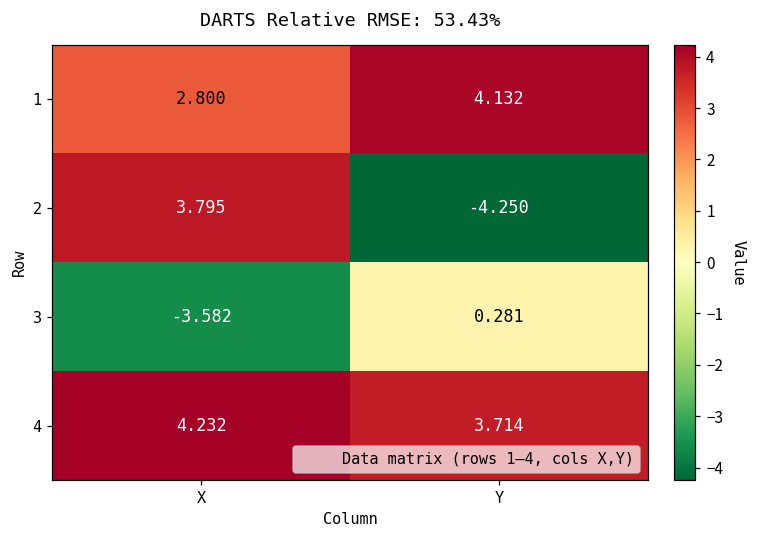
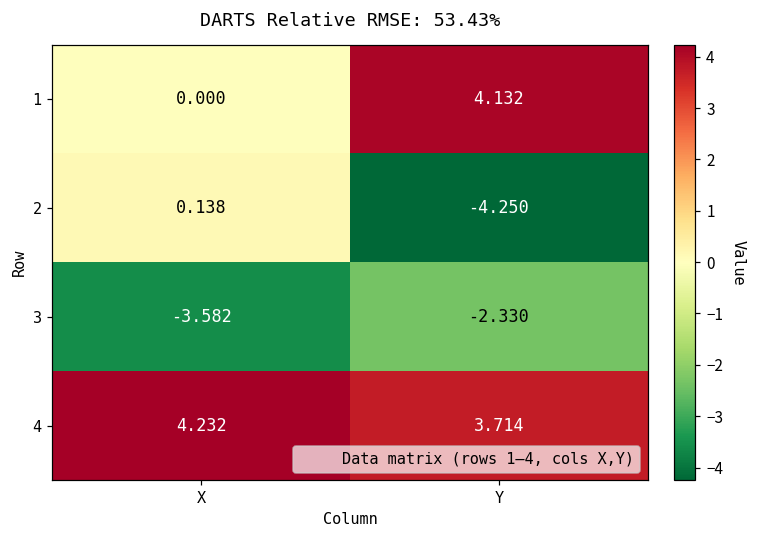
  {
    "1": {
-     "X": 2.800,
+     "X": 0.000,
      "Y": 4.132
    },
    "2": {
-     "X": 3.795,
+     "X": 0.138,
      "Y": -4.250
    },
    "3": {
      "X": -3.582,
-     "Y": 0.281
+     "Y": -2.330
    },
    "4": {
      "X": 4.232,
      "Y": 3.714
    }
  }
